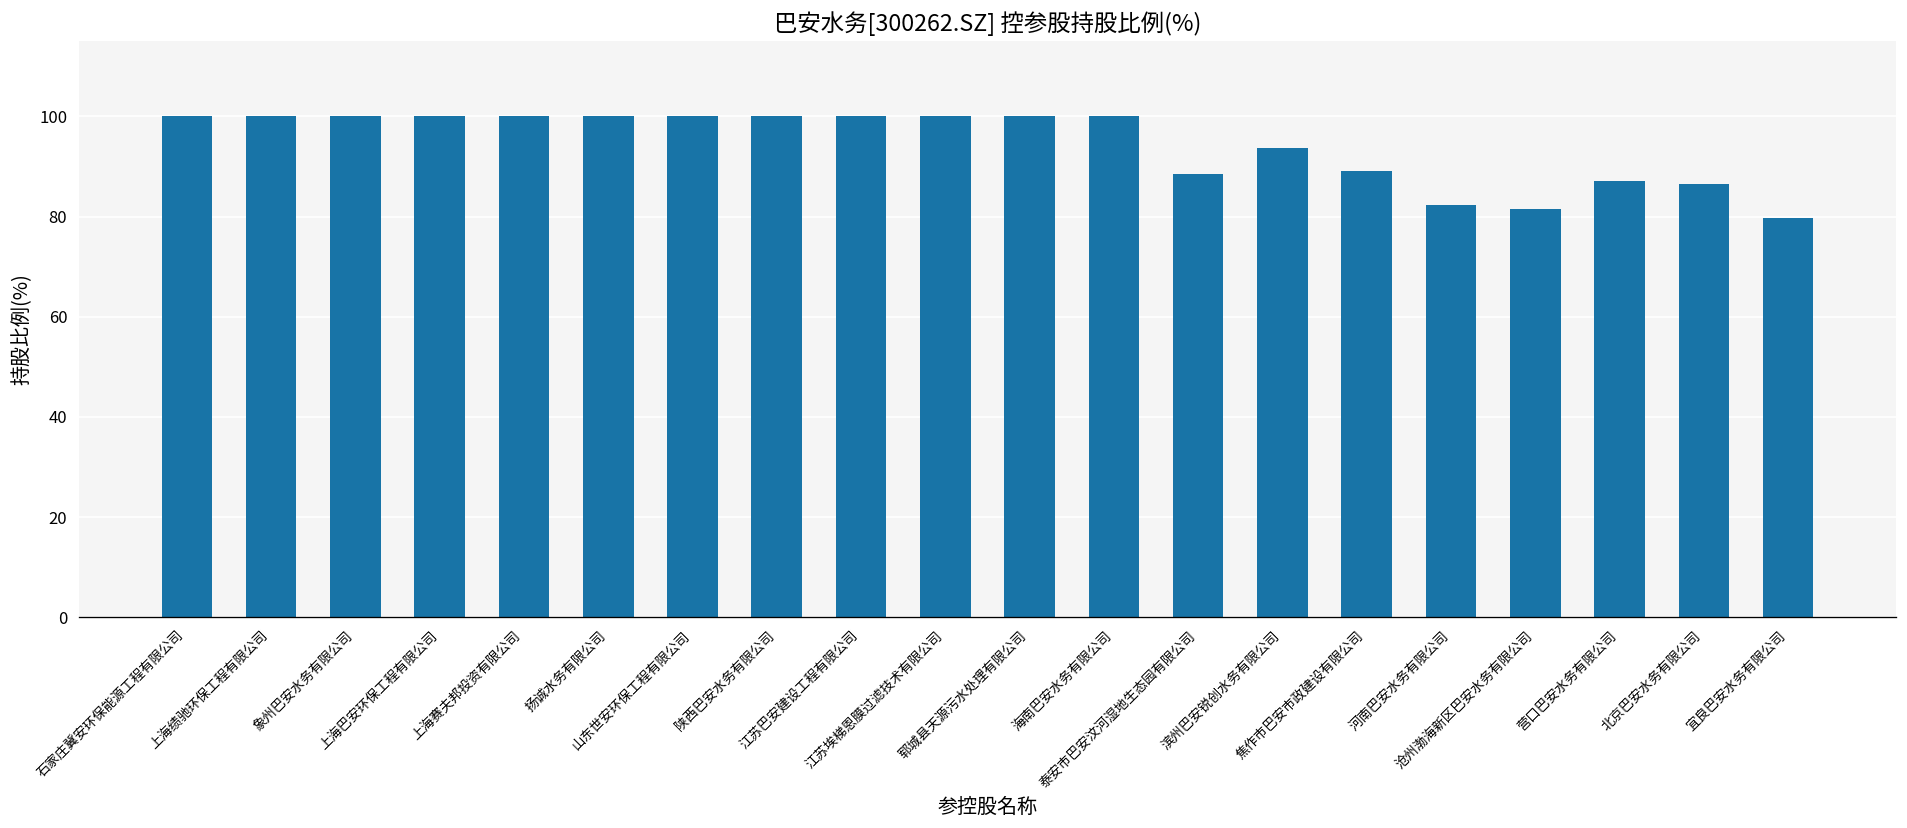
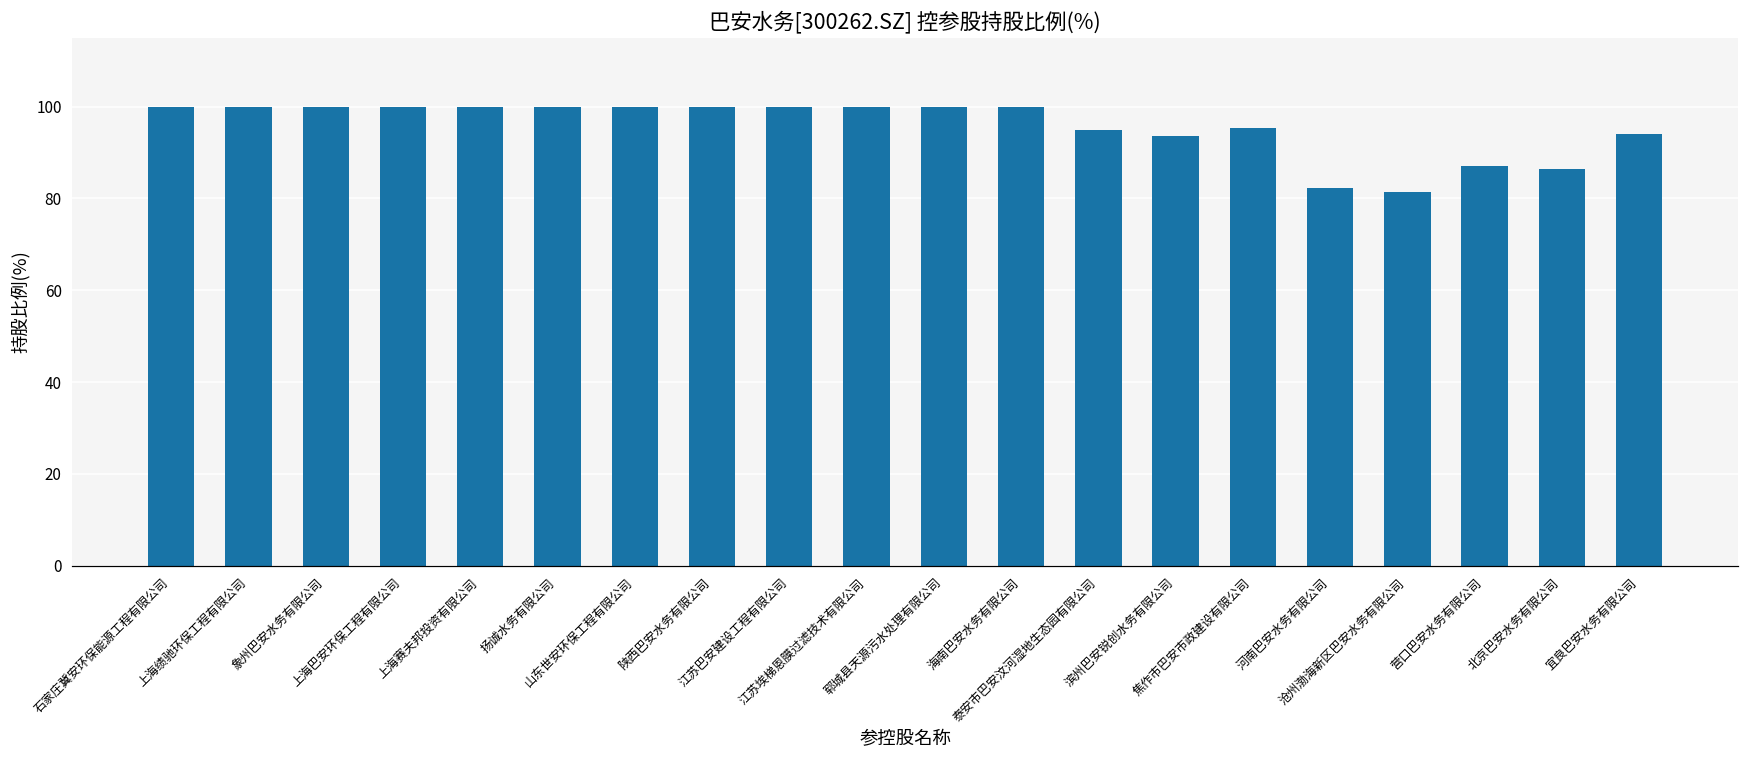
  {
    "石家庄冀安环保能源工程有限公司": 100,
    "上海绩驰环保工程有限公司": 100,
    "象州巴安水务有限公司": 100,
    "上海巴安环保工程有限公司": 100,
    "上海赛夫邦投资有限公司": 100,
    "扬诚水务有限公司": 100,
    "山东世安环保工程有限公司": 100,
    "陕西巴安水务有限公司": 100,
    "江苏巴安建设工程有限公司": 100,
    "江苏埃梯恩膜过滤技术有限公司": 100,
    "郓城县天源污水处理有限公司": 100,
    "海南巴安水务有限公司": 100,
-   "泰安市巴安汶河湿地生态园有限公司": 88,
+   "泰安市巴安汶河湿地生态园有限公司": 95,
    "滨州巴安锐创水务有限公司": 94,
-   "焦作市巴安市政建设有限公司": 89,
+   "焦作市巴安市政建设有限公司": 95,
    "河南巴安水务有限公司": 82,
    "沧州渤海新区巴安水务有限公司": 82,
    "营口巴安水务有限公司": 87,
    "北京巴安水务有限公司": 87,
-   "宜良巴安水务有限公司": 80
+   "宜良巴安水务有限公司": 94
  }
